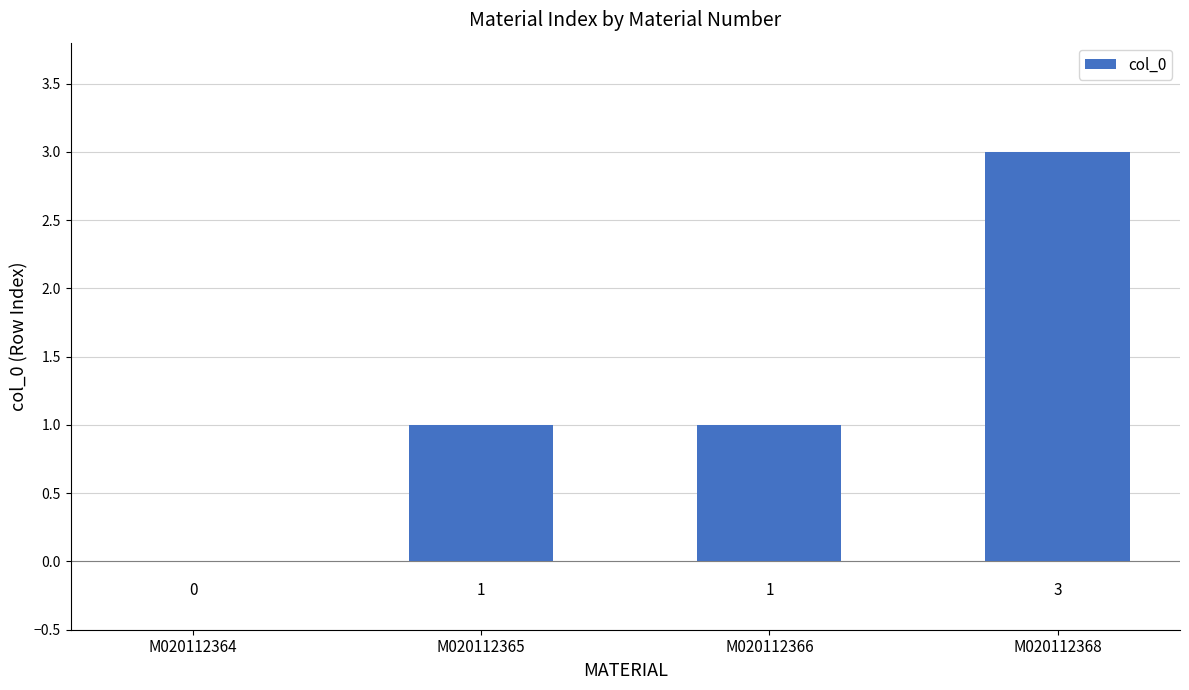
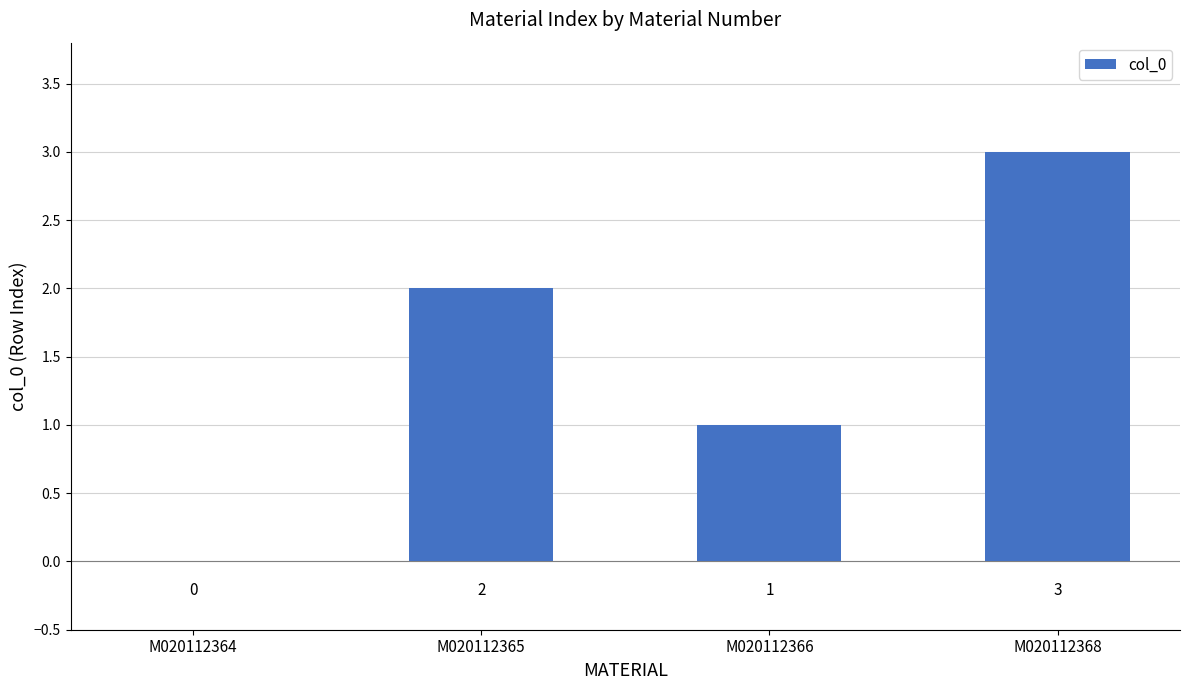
  {
    "M020112364": 0,
-   "M020112365": 1
+   "M020112365": 2
  }
